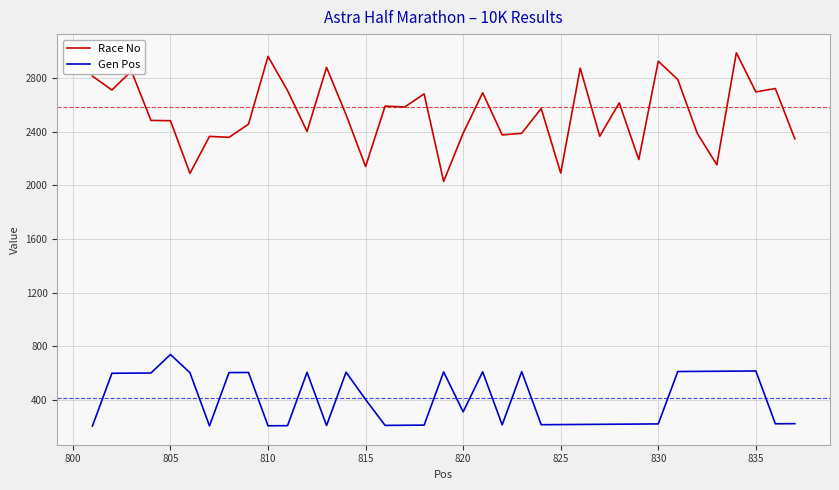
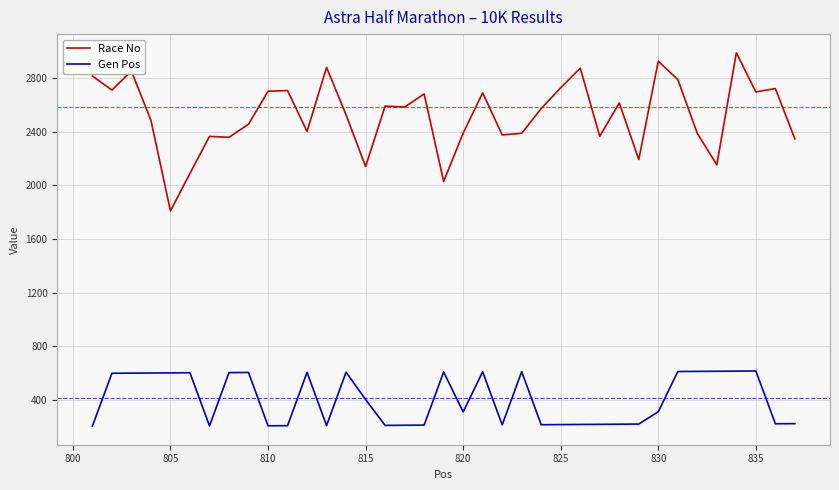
  {
    "Race No": {
-     "805": 2480,
-     "810": 2960,
+     "805": 1810,
+     "810": 2700,
      "815": 2140,
      "820": 2390,
-     "825": 2090,
+     "825": 2730,
      "830": 2930,
      "835": 2700
    },
    "Gen Pos": {
-     "805": 740,
+     "805": 600,
      "810": 210,
      "815": 400,
      "820": 310,
      "825": 220,
-     "830": 220,
+     "830": 310,
      "835": 620
    }
  }
